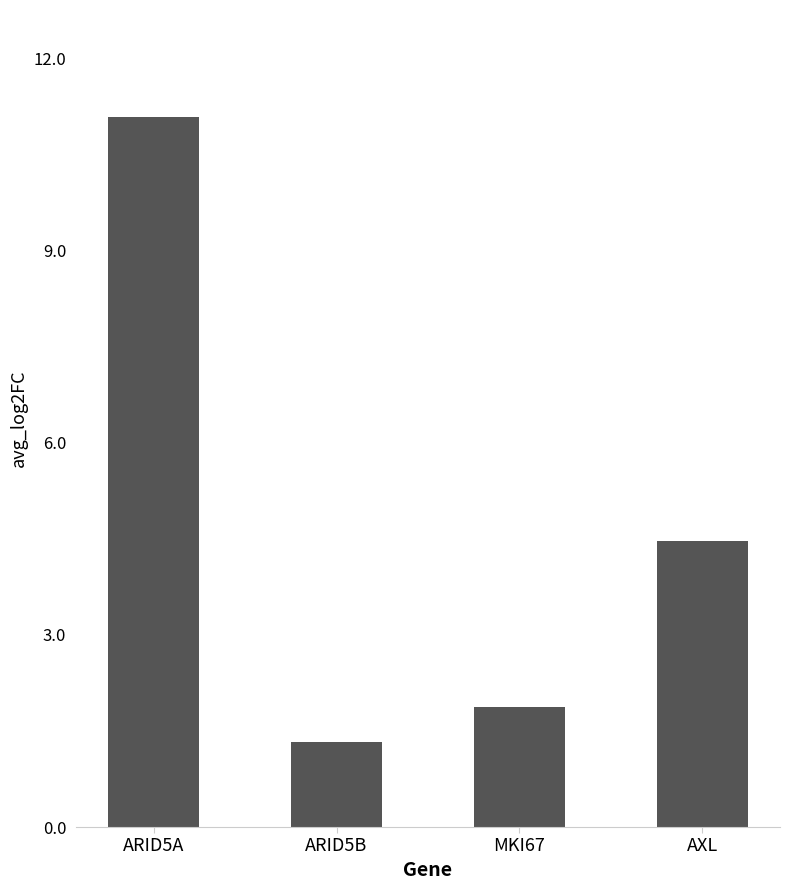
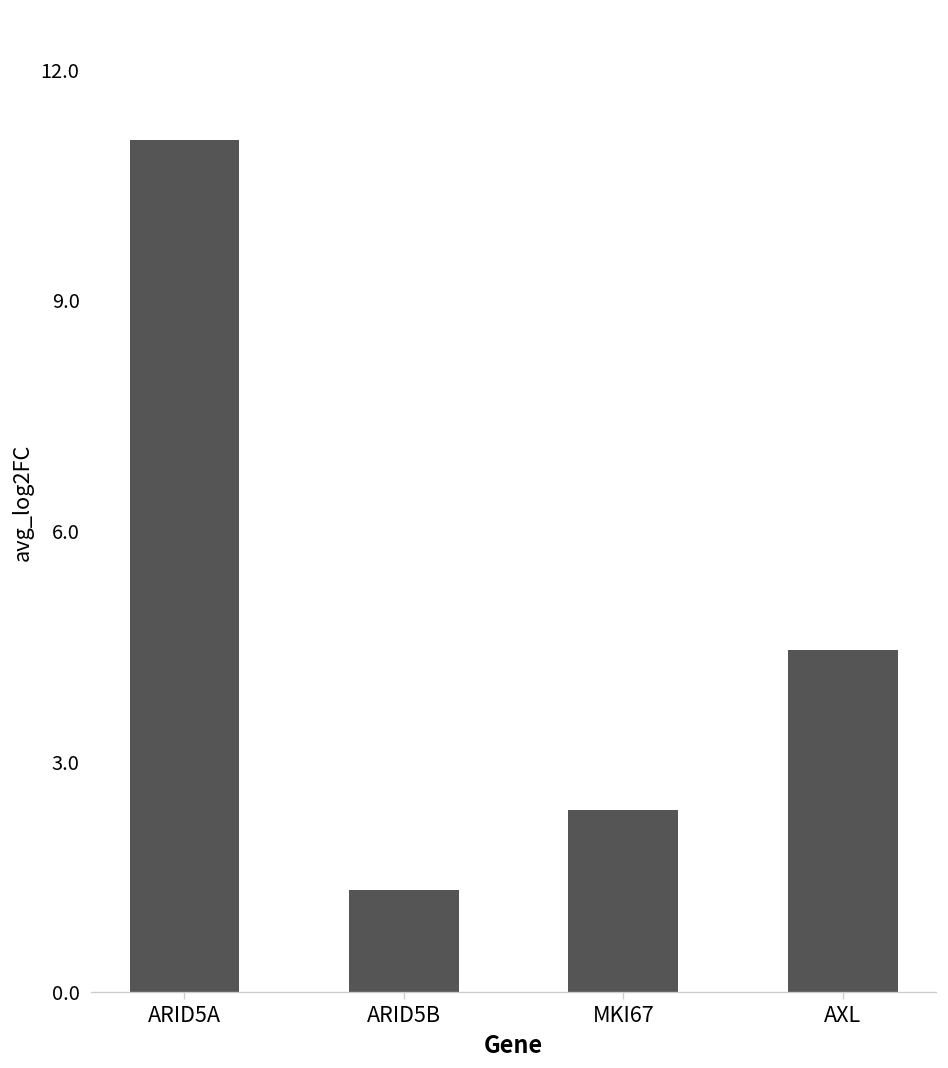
  {
    "ARID5A": 11.1,
    "ARID5B": 1.3,
-   "MKI67": 1.9,
+   "MKI67": 2.4,
    "AXL": 4.5
  }
